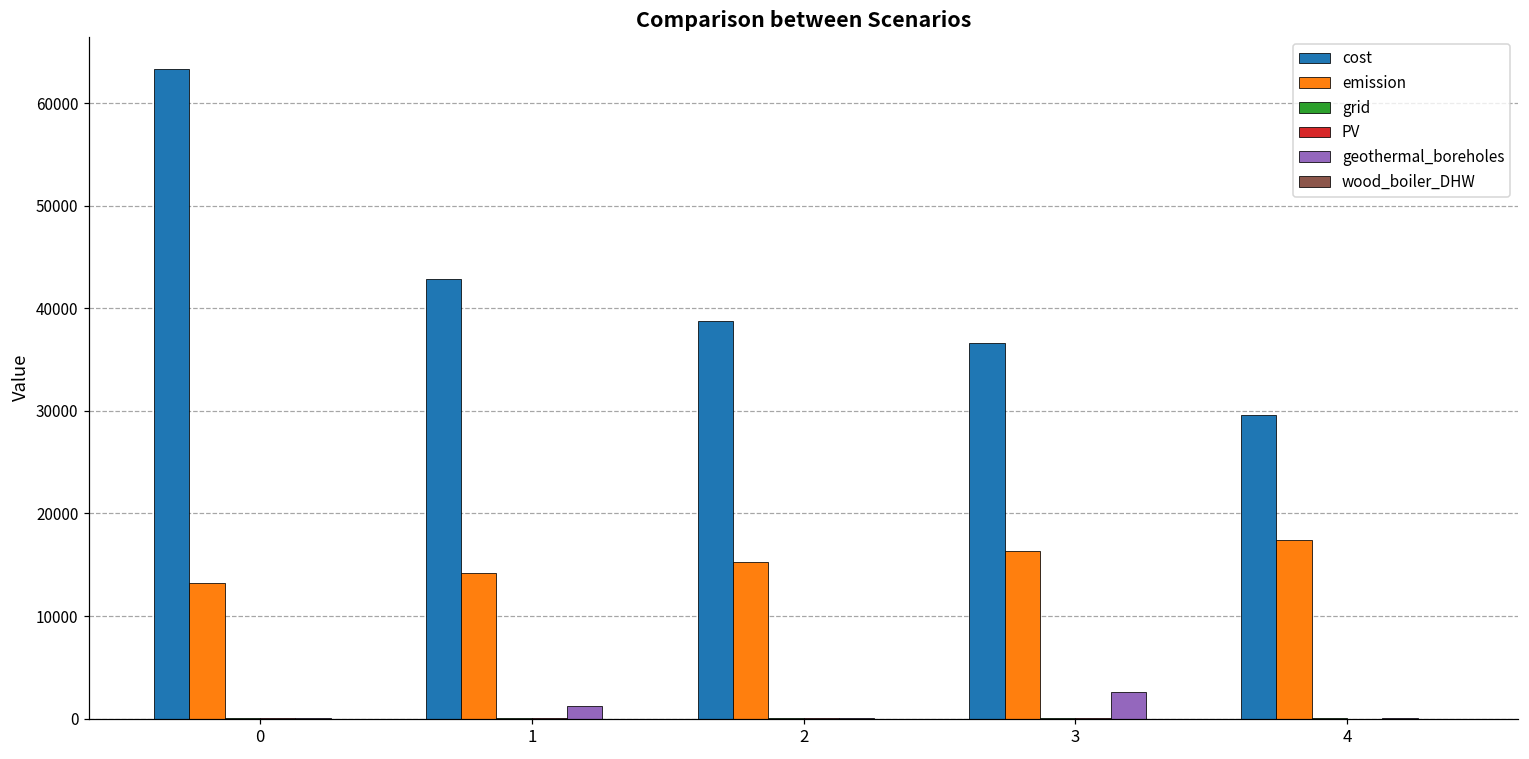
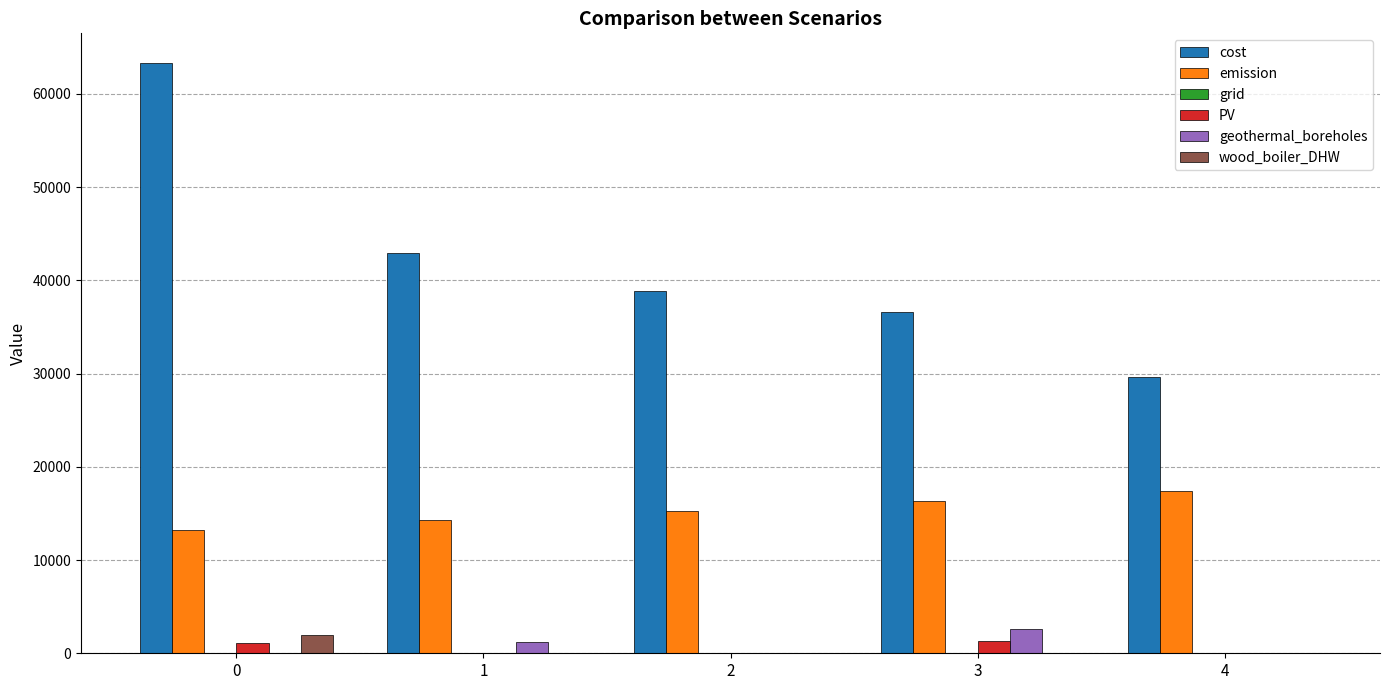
  {
    "cost": {
      "0": 63000,
      "1": 43000,
      "2": 39000,
      "3": 37000,
      "4": 30000
    },
    "emission": {
      "0": 13000,
      "1": 14000,
      "2": 15000,
      "3": 16000,
      "4": 17000
    },
    "PV": {
-     "0": 0,
-     "3": 0,
+     "0": 1000,
+     "3": 1000,
      "4": 0
    },
    "geothermal_boreholes": {
      "1": 1000,
      "3": 3000
    },
    "wood_boiler_DHW": {
-     "0": 0,
+     "0": 2000,
      "4": 0
    }
  }
